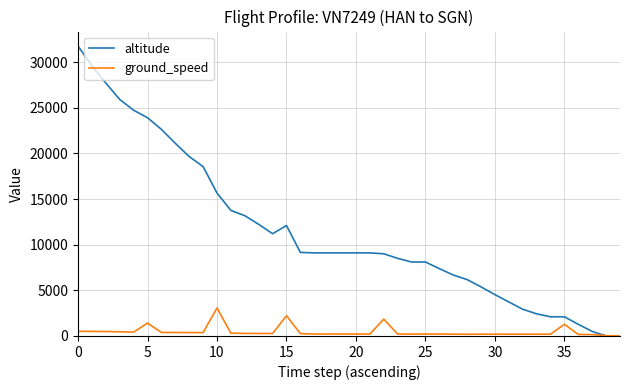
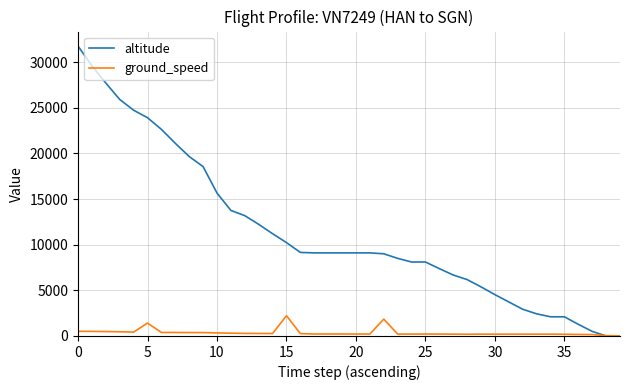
  {
    "altitude": {
      "0": 32000,
      "5": 24000,
      "10": 16000,
-     "15": 12000,
+     "15": 10000,
      "20": 9000,
      "25": 8000,
      "30": 5000,
      "35": 2000
    },
    "ground_speed": {
      "0": 1000,
      "5": 1000,
-     "10": 3000,
+     "10": 0,
      "15": 2000,
      "20": 0,
      "25": 0,
      "30": 0,
-     "35": 1000
+     "35": 0
    }
  }
